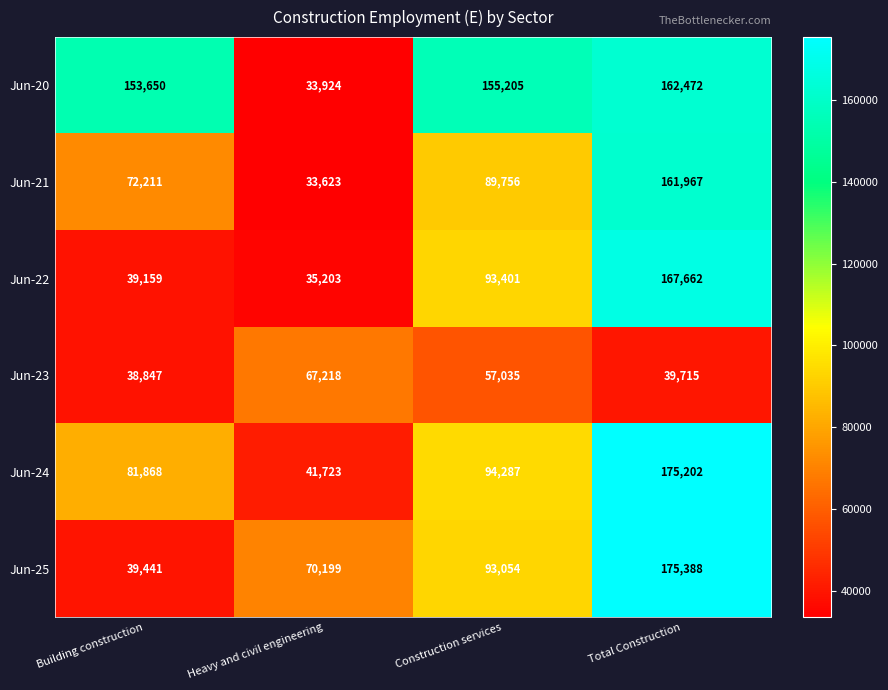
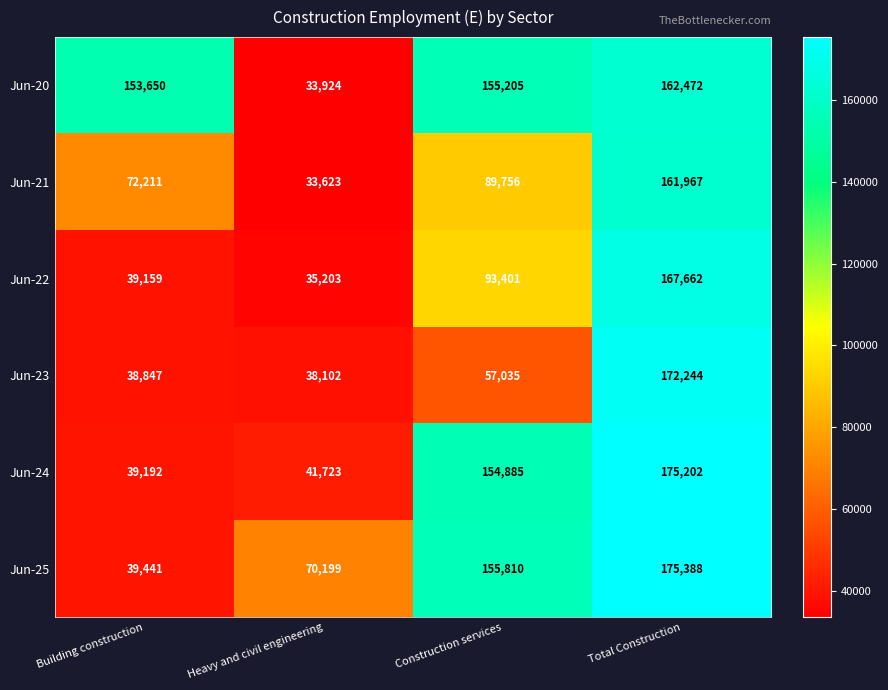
  {
    "Jun-20": {
      "Building construction": "153,650",
      "Heavy and civil engineering": "33,924",
      "Construction services": "155,205",
      "Total Construction": "162,472"
    },
    "Jun-21": {
      "Building construction": "72,211",
      "Heavy and civil engineering": "33,623",
      "Construction services": "89,756",
      "Total Construction": "161,967"
    },
    "Jun-22": {
      "Building construction": "39,159",
      "Heavy and civil engineering": "35,203",
      "Construction services": "93,401",
      "Total Construction": "167,662"
    },
    "Jun-23": {
      "Building construction": "38,847",
-     "Heavy and civil engineering": "67,218",
+     "Heavy and civil engineering": "38,102",
      "Construction services": "57,035",
-     "Total Construction": "39,715"
+     "Total Construction": "172,244"
    },
    "Jun-24": {
-     "Building construction": "81,868",
+     "Building construction": "39,192",
      "Heavy and civil engineering": "41,723",
-     "Construction services": "94,287",
+     "Construction services": "154,885",
      "Total Construction": "175,202"
    },
    "Jun-25": {
      "Building construction": "39,441",
      "Heavy and civil engineering": "70,199",
-     "Construction services": "93,054",
+     "Construction services": "155,810",
      "Total Construction": "175,388"
    }
  }
